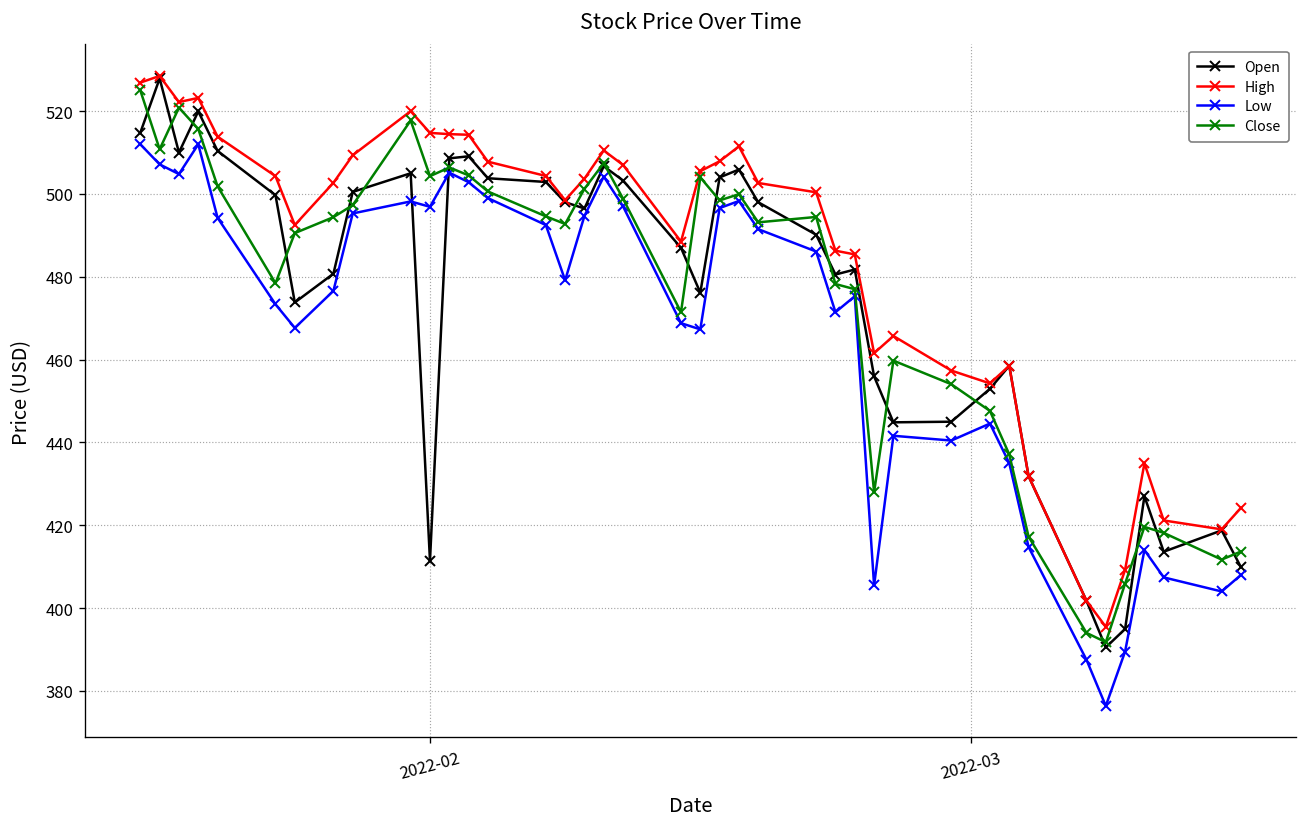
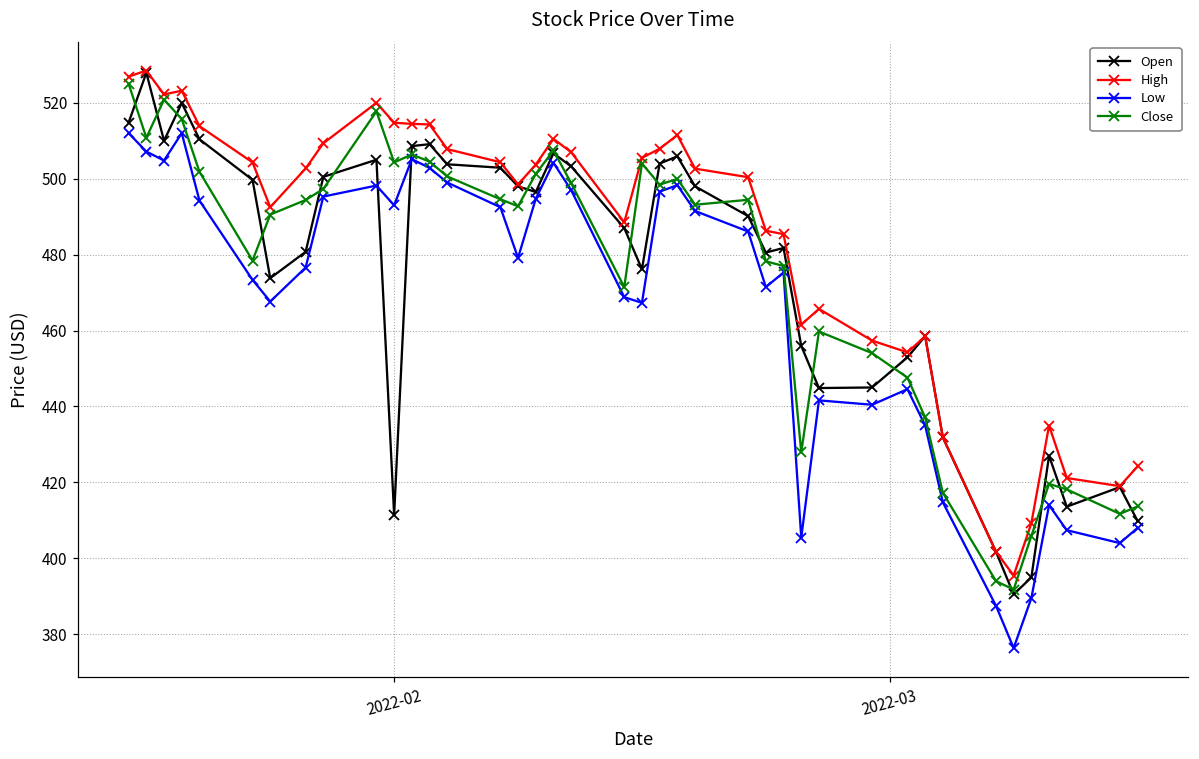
  {
    "Open": {
      "2022-02": 411
    },
    "High": {
      "2022-02": 515
    },
    "Low": {
-     "2022-02": 497
+     "2022-02": 493
    },
    "Close": {
      "2022-02": 504
    }
  }
